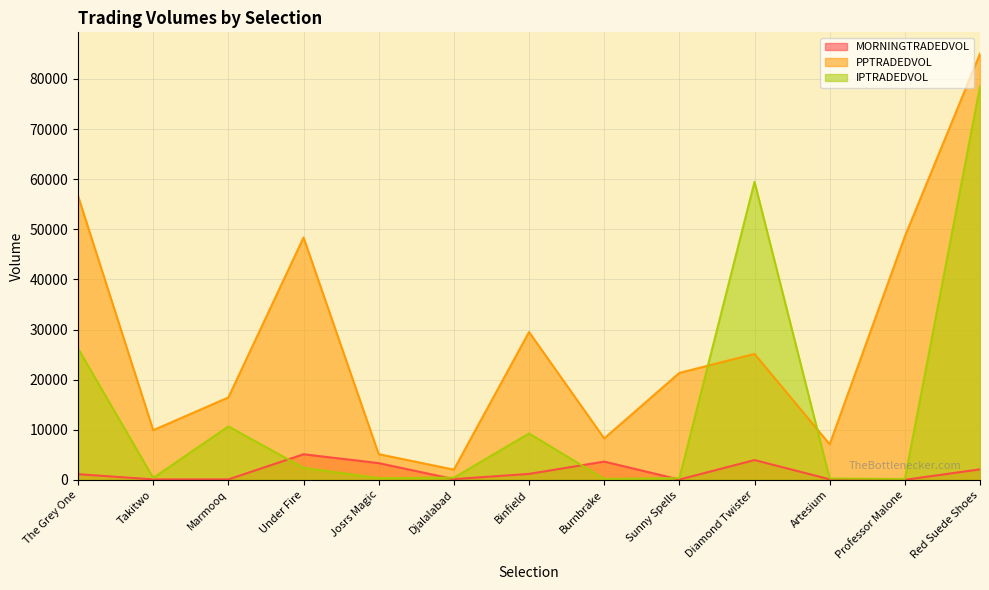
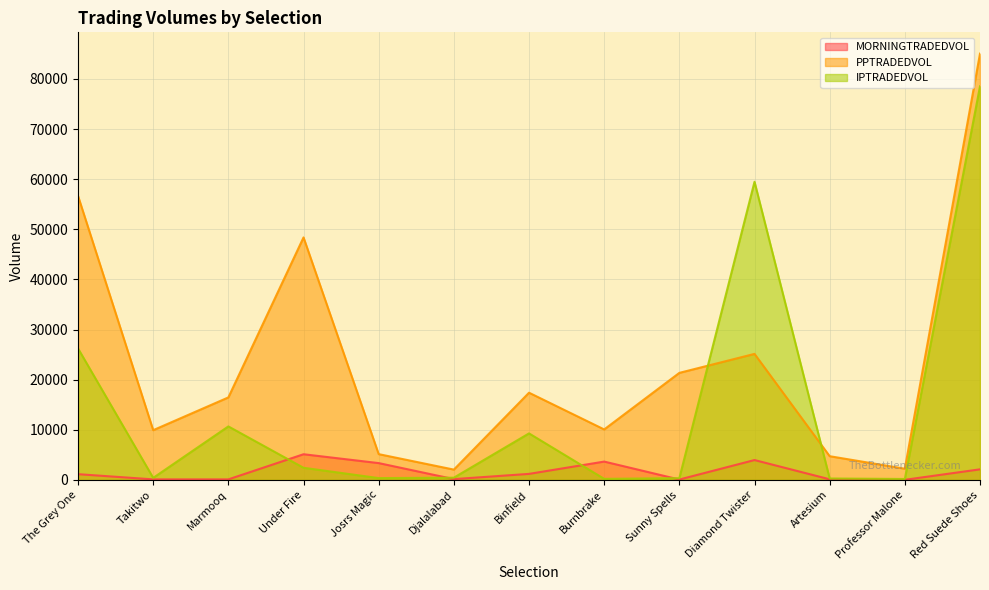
  {
    "MORNINGTRADEDVOL": {
      "The Grey One": 1000,
      "Marmooq": 0,
      "Under Fire": 5000,
      "Josrs Magic": 3000,
      "Binfield": 1000,
      "Burnbrake": 4000,
      "Diamond Twister": 4000,
      "Red Suede Shoes": 2000
    },
    "PPTRADEDVOL": {
      "The Grey One": 57000,
      "Takitwo": 10000,
      "Marmooq": 16000,
      "Under Fire": 48000,
      "Josrs Magic": 5000,
      "Djalalabad": 2000,
-     "Binfield": 30000,
-     "Burnbrake": 8000,
+     "Binfield": 17000,
+     "Burnbrake": 10000,
      "Sunny Spells": 21000,
      "Diamond Twister": 25000,
-     "Artesium": 7000,
-     "Professor Malone": 49000,
+     "Artesium": 5000,
+     "Professor Malone": 2000,
      "Red Suede Shoes": 85000
    },
    "IPTRADEDVOL": {
      "The Grey One": 26000,
      "Marmooq": 11000,
      "Under Fire": 2000,
      "Josrs Magic": 0,
      "Binfield": 9000,
      "Burnbrake": 0,
      "Diamond Twister": 59000,
      "Red Suede Shoes": 79000
    }
  }
